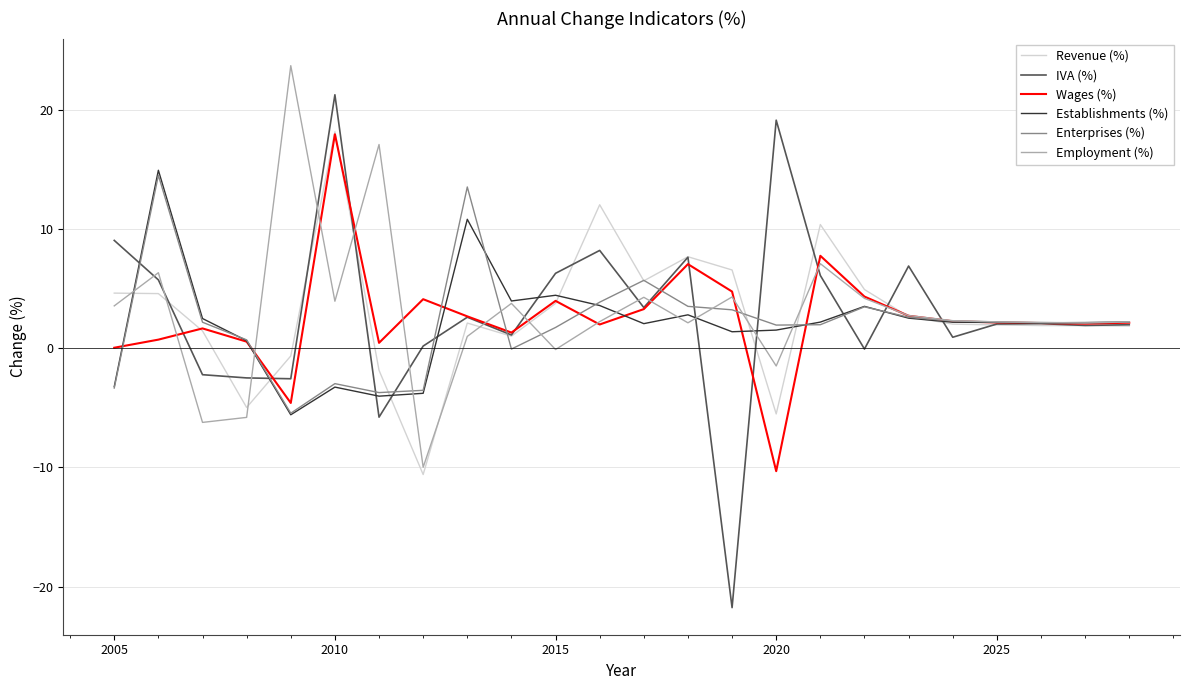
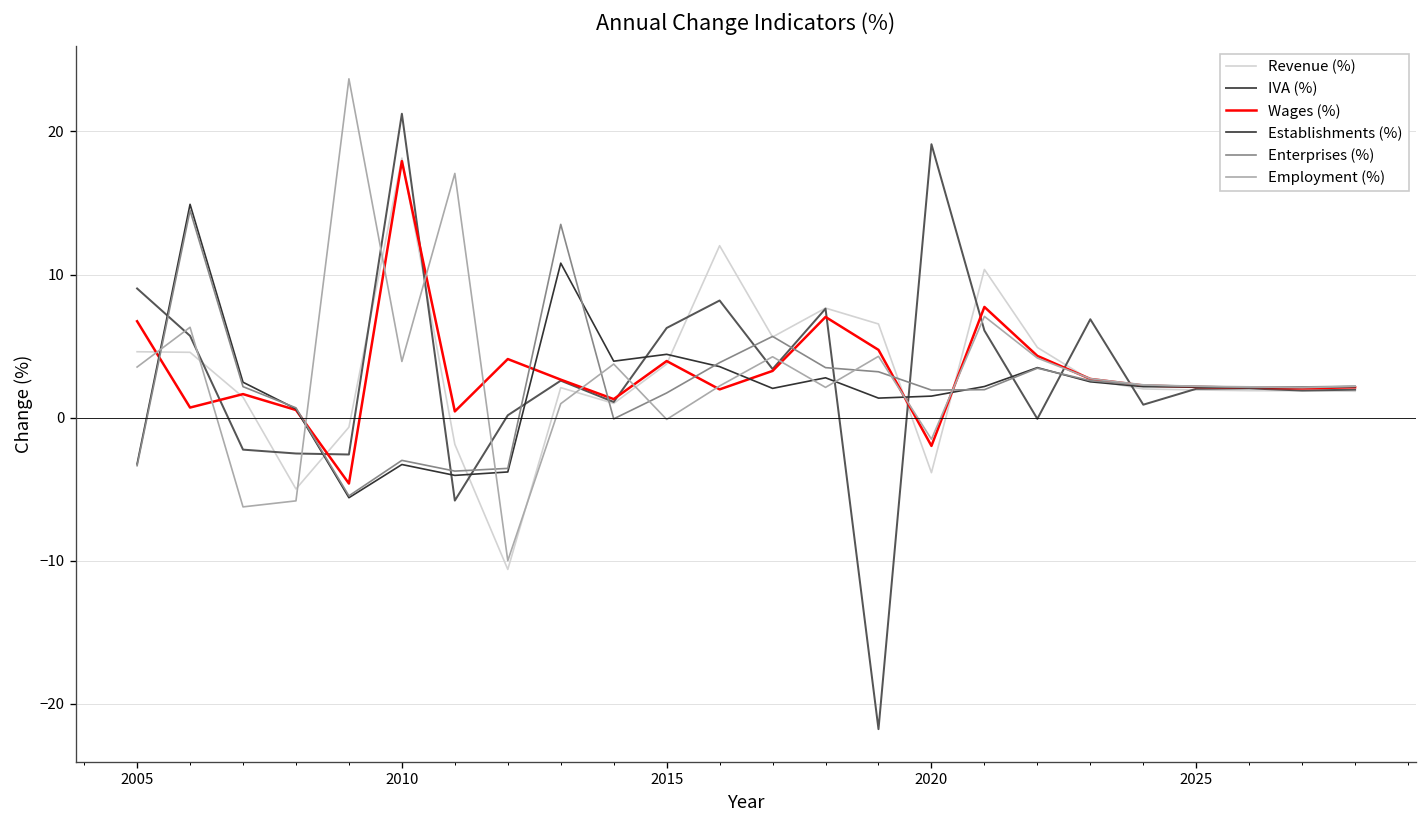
  {
    "Revenue (%)": {
      "2005": 4.6,
      "2010": 18.1,
-     "2020": -5.5
+     "2020": -3.8
    },
    "Wages (%)": {
-     "2005": 0.0,
+     "2005": 6.7,
      "2010": 17.9,
-     "2020": -10.3
+     "2020": -2.0
    }
  }
